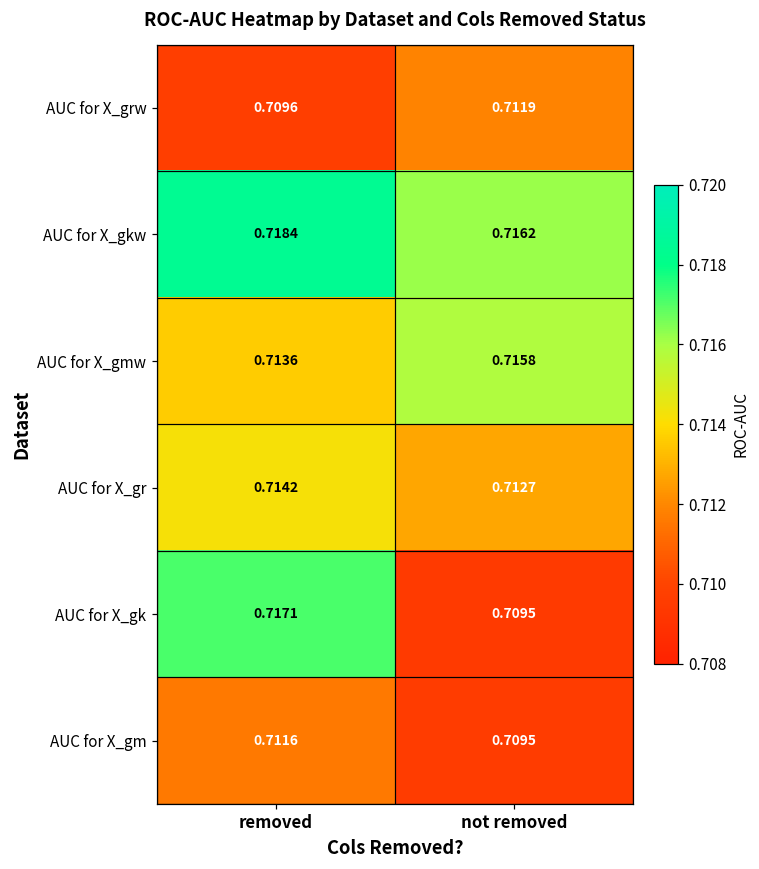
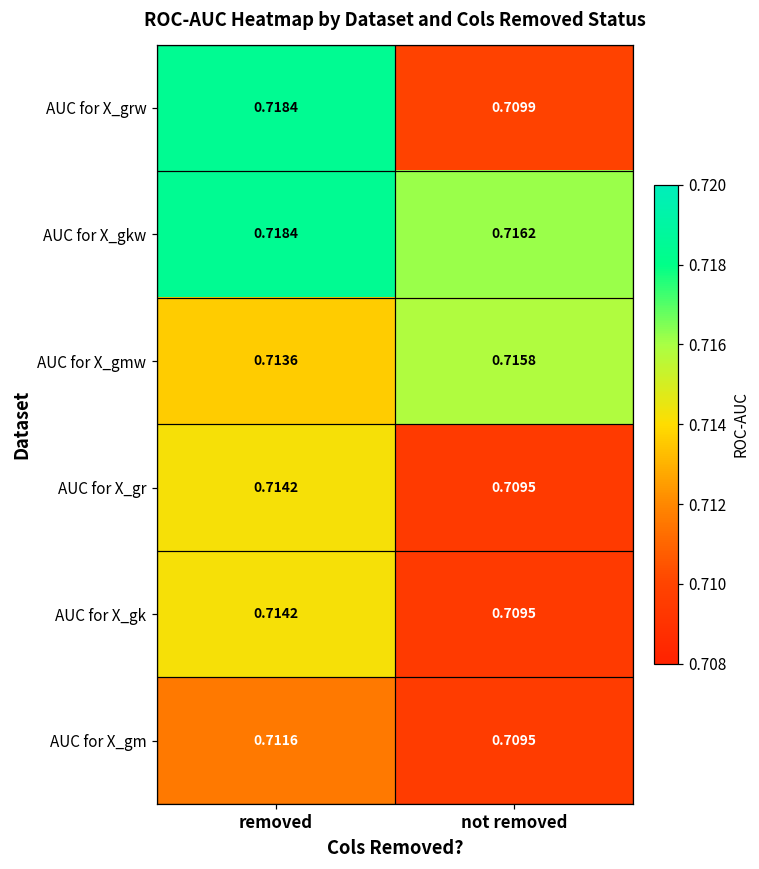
  {
    "AUC for X_grw": {
-     "removed": 0.7096,
-     "not removed": 0.7119
+     "removed": 0.7184,
+     "not removed": 0.7099
    },
    "AUC for X_gkw": {
      "removed": 0.7184,
      "not removed": 0.7162
    },
    "AUC for X_gmw": {
      "removed": 0.7136,
      "not removed": 0.7158
    },
    "AUC for X_gr": {
      "removed": 0.7142,
-     "not removed": 0.7127
+     "not removed": 0.7095
    },
    "AUC for X_gk": {
-     "removed": 0.7171,
+     "removed": 0.7142,
      "not removed": 0.7095
    },
    "AUC for X_gm": {
      "removed": 0.7116,
      "not removed": 0.7095
    }
  }
